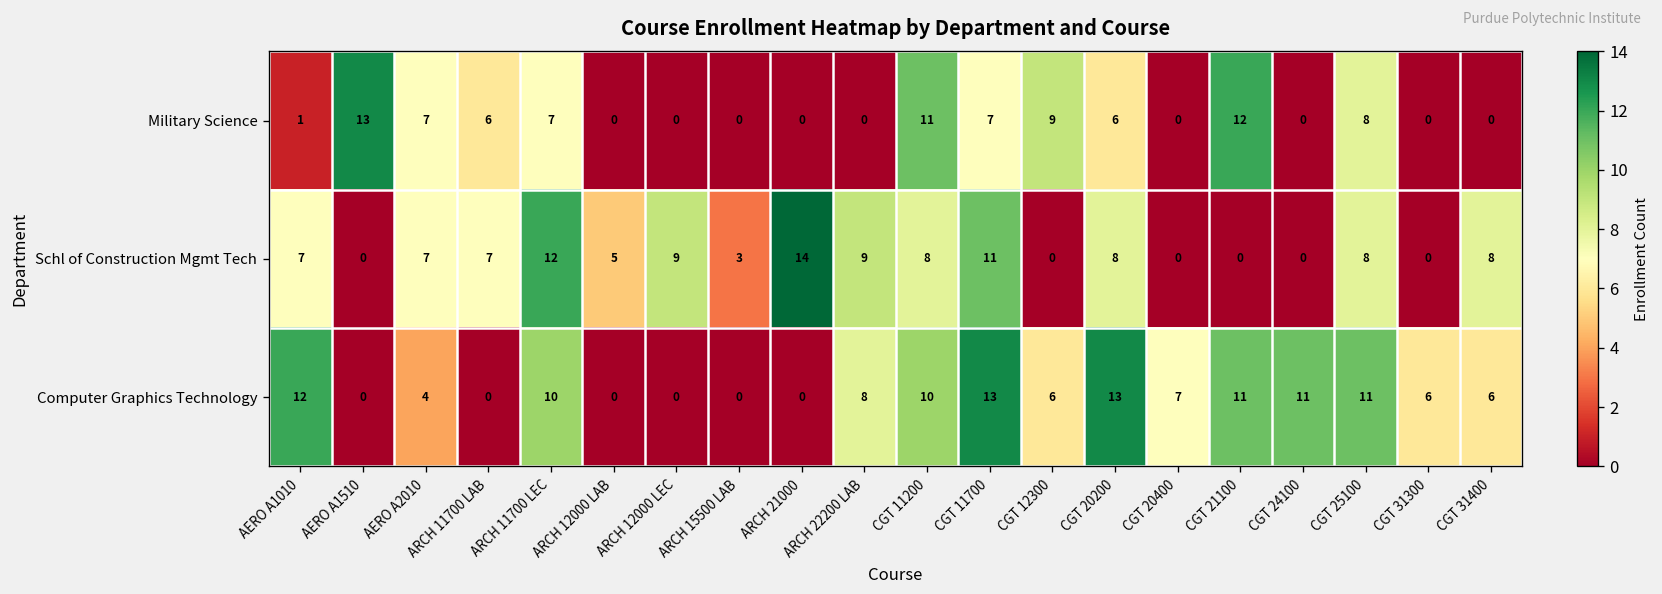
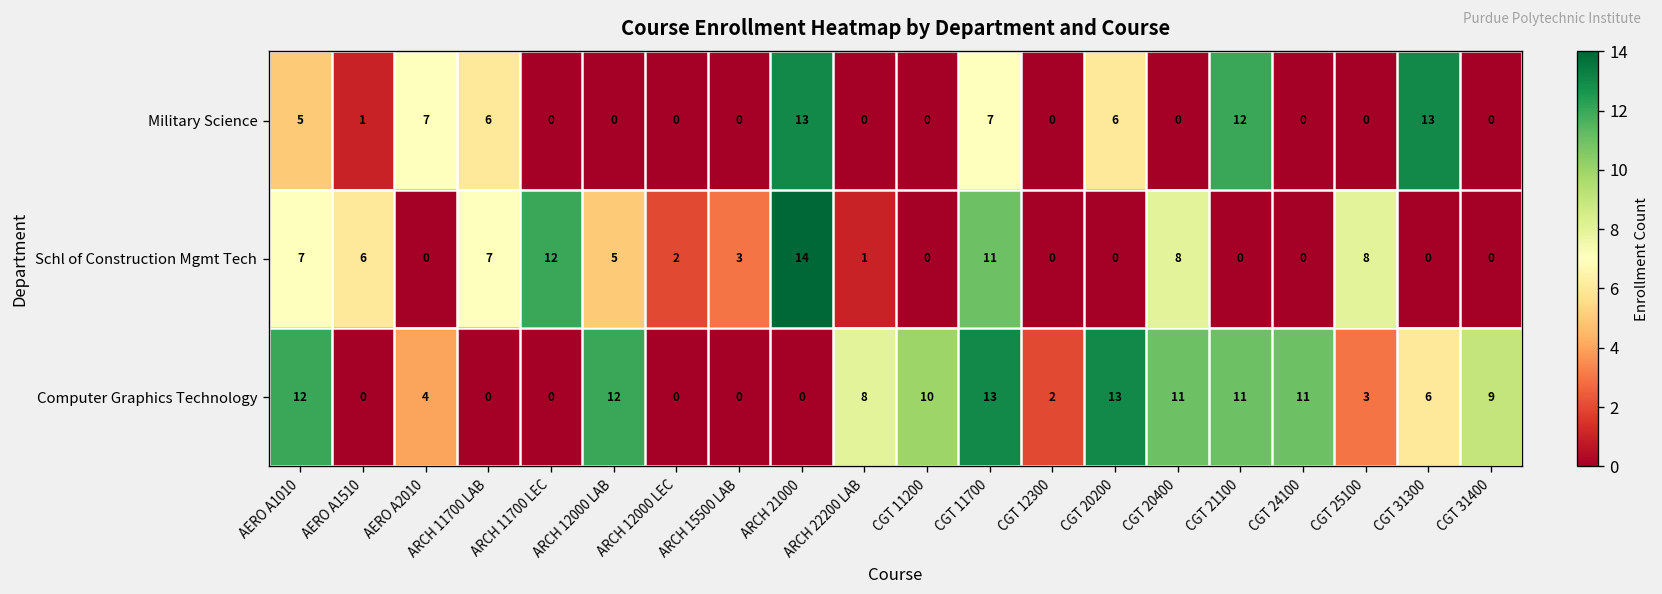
  {
    "Military Science": {
-     "AERO A1010": 1,
-     "AERO A1510": 13,
+     "AERO A1010": 5,
+     "AERO A1510": 1,
      "AERO A2010": 7,
      "ARCH 11700 LAB": 6,
-     "ARCH 11700 LEC": 7,
+     "ARCH 11700 LEC": 0,
      "ARCH 12000 LAB": 0,
      "ARCH 12000 LEC": 0,
      "ARCH 15500 LAB": 0,
-     "ARCH 21000": 0,
+     "ARCH 21000": 13,
      "ARCH 22200 LAB": 0,
-     "CGT 11200": 11,
+     "CGT 11200": 0,
      "CGT 11700": 7,
-     "CGT 12300": 9,
+     "CGT 12300": 0,
      "CGT 20200": 6,
      "CGT 20400": 0,
      "CGT 21100": 12,
      "CGT 24100": 0,
-     "CGT 25100": 8,
-     "CGT 31300": 0,
+     "CGT 25100": 0,
+     "CGT 31300": 13,
      "CGT 31400": 0
    },
    "Schl of Construction Mgmt Tech": {
      "AERO A1010": 7,
-     "AERO A1510": 0,
-     "AERO A2010": 7,
+     "AERO A1510": 6,
+     "AERO A2010": 0,
      "ARCH 11700 LAB": 7,
      "ARCH 11700 LEC": 12,
      "ARCH 12000 LAB": 5,
-     "ARCH 12000 LEC": 9,
+     "ARCH 12000 LEC": 2,
      "ARCH 15500 LAB": 3,
      "ARCH 21000": 14,
-     "ARCH 22200 LAB": 9,
-     "CGT 11200": 8,
+     "ARCH 22200 LAB": 1,
+     "CGT 11200": 0,
      "CGT 11700": 11,
      "CGT 12300": 0,
-     "CGT 20200": 8,
-     "CGT 20400": 0,
+     "CGT 20200": 0,
+     "CGT 20400": 8,
      "CGT 21100": 0,
      "CGT 24100": 0,
      "CGT 25100": 8,
      "CGT 31300": 0,
-     "CGT 31400": 8
+     "CGT 31400": 0
    },
    "Computer Graphics Technology": {
      "AERO A1010": 12,
      "AERO A1510": 0,
      "AERO A2010": 4,
      "ARCH 11700 LAB": 0,
-     "ARCH 11700 LEC": 10,
-     "ARCH 12000 LAB": 0,
+     "ARCH 11700 LEC": 0,
+     "ARCH 12000 LAB": 12,
      "ARCH 12000 LEC": 0,
      "ARCH 15500 LAB": 0,
      "ARCH 21000": 0,
      "ARCH 22200 LAB": 8,
      "CGT 11200": 10,
      "CGT 11700": 13,
-     "CGT 12300": 6,
+     "CGT 12300": 2,
      "CGT 20200": 13,
-     "CGT 20400": 7,
+     "CGT 20400": 11,
      "CGT 21100": 11,
      "CGT 24100": 11,
-     "CGT 25100": 11,
+     "CGT 25100": 3,
      "CGT 31300": 6,
-     "CGT 31400": 6
+     "CGT 31400": 9
    }
  }
